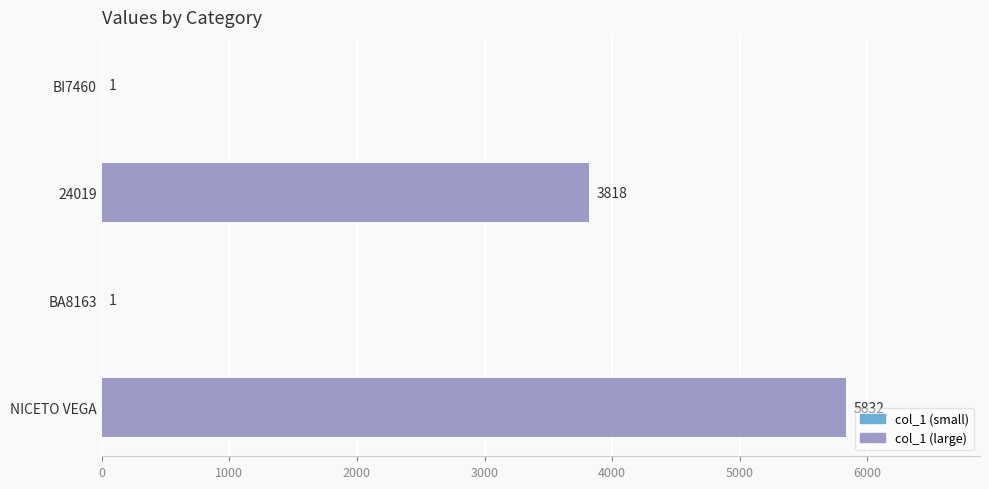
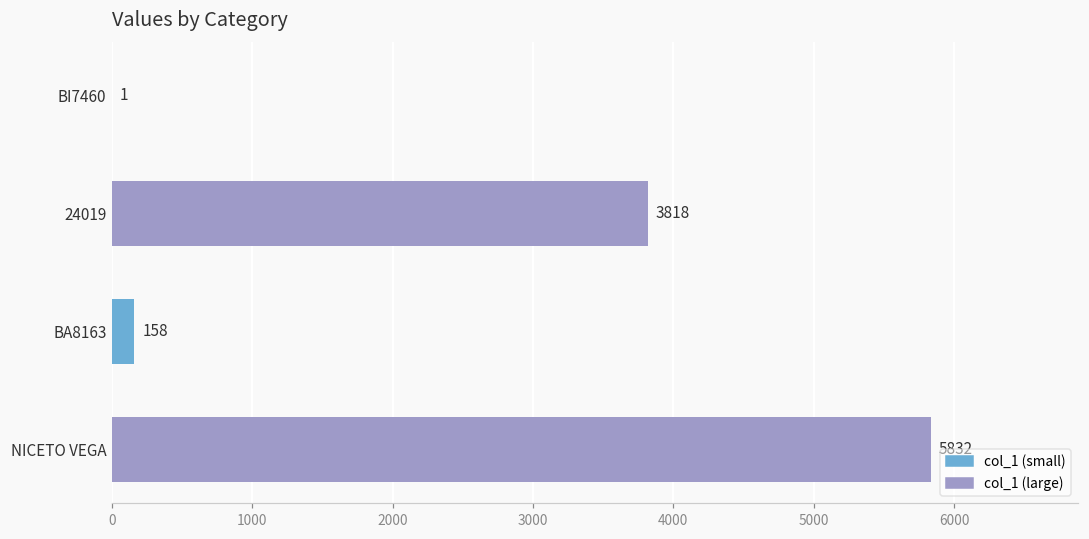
  {
    "BI7460": 1,
    "24019": 3818,
-   "BA8163": 1
+   "BA8163": 158
  }
